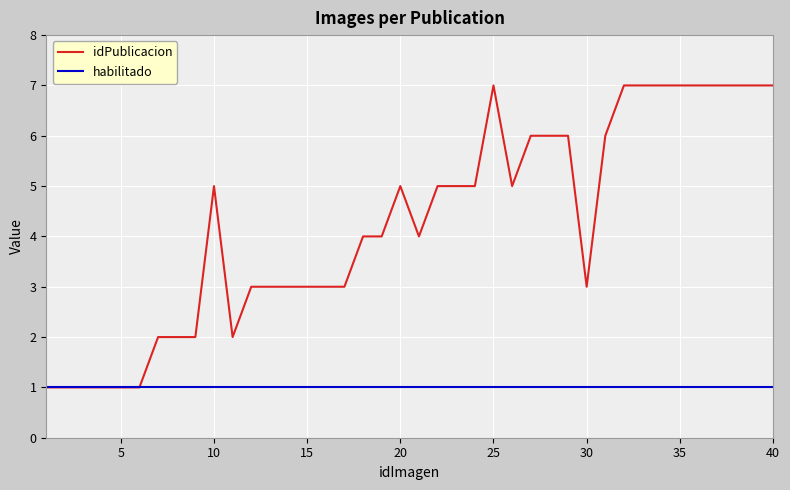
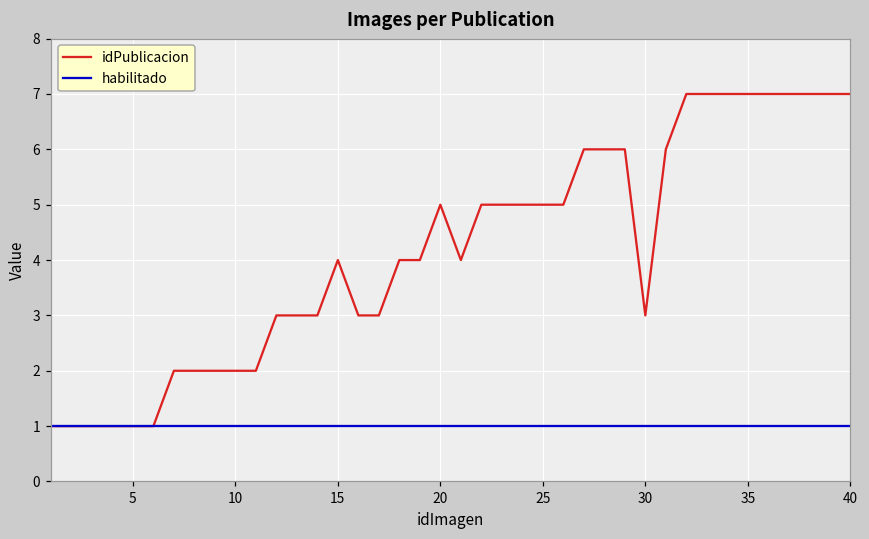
  {
    "idPublicacion": {
-     "10": 5,
-     "15": 3,
+     "10": 2,
+     "15": 4,
      "20": 5,
-     "25": 7,
+     "25": 5,
      "30": 3,
      "35": 7,
      "40": 7
    },
    "habilitado": {
      "10": 1,
      "15": 1,
      "20": 1,
      "25": 1,
      "30": 1,
      "35": 1,
      "40": 1
    }
  }
